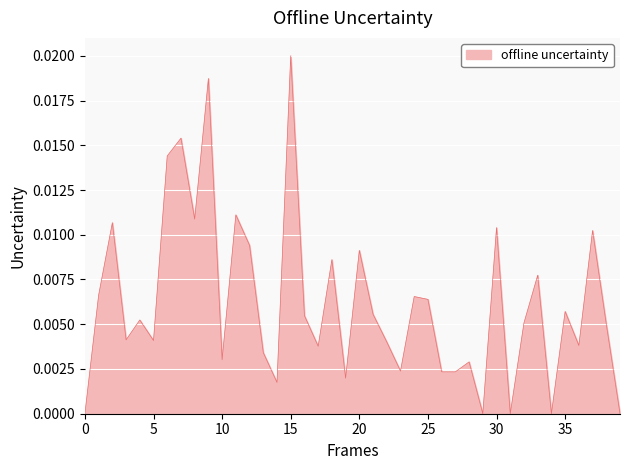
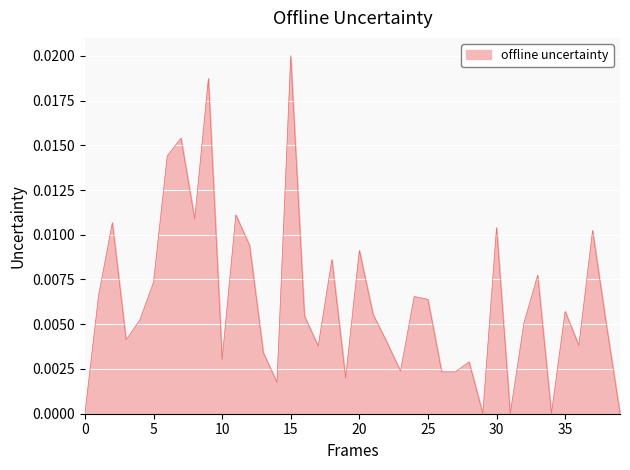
  {
    "0": 0.0000,
-   "5": 0.0041,
+   "5": 0.0073,
    "10": 0.0030,
    "15": 0.0200,
    "20": 0.0091,
    "25": 0.0064,
    "30": 0.0104,
    "35": 0.0057
  }
